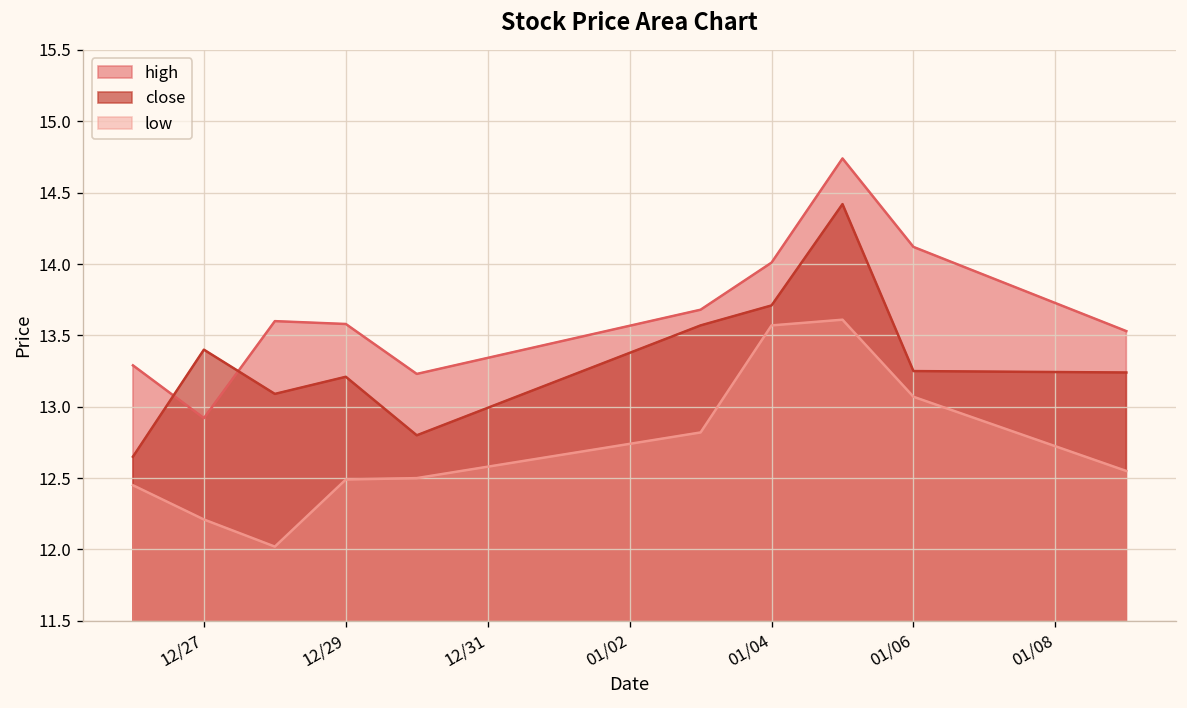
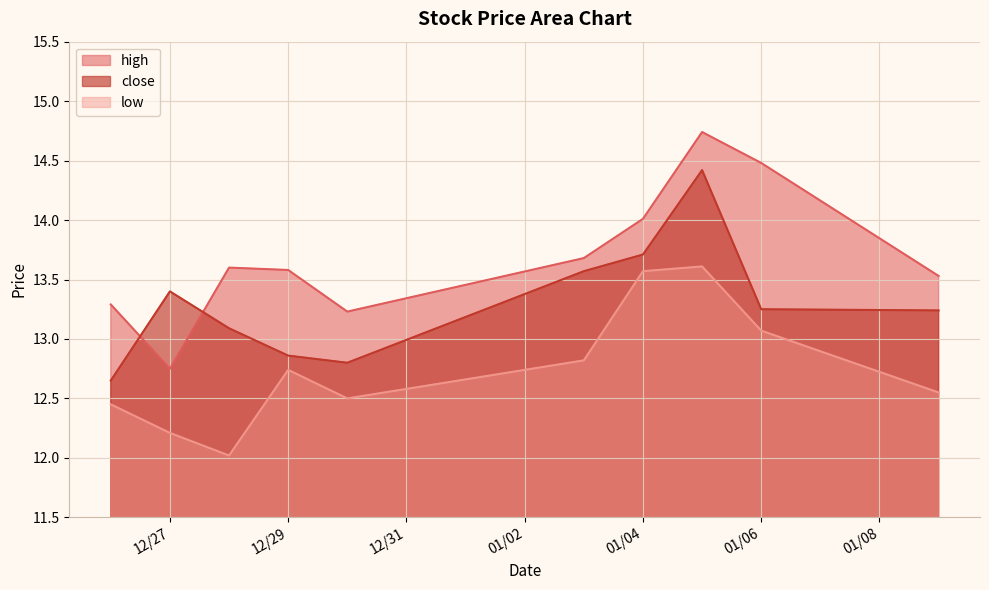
  {
    "high": {
-     "12/27": 12.92,
+     "12/27": 12.75,
      "12/29": 13.58,
      "01/04": 14.01,
-     "01/06": 14.12
+     "01/06": 14.48
    },
    "close": {
      "12/27": 13.40,
-     "12/29": 13.21,
+     "12/29": 12.86,
      "01/04": 13.71,
      "01/06": 13.25
    },
    "low": {
      "12/27": 12.21,
-     "12/29": 12.49,
+     "12/29": 12.74,
      "01/04": 13.57,
      "01/06": 13.07
    }
  }
